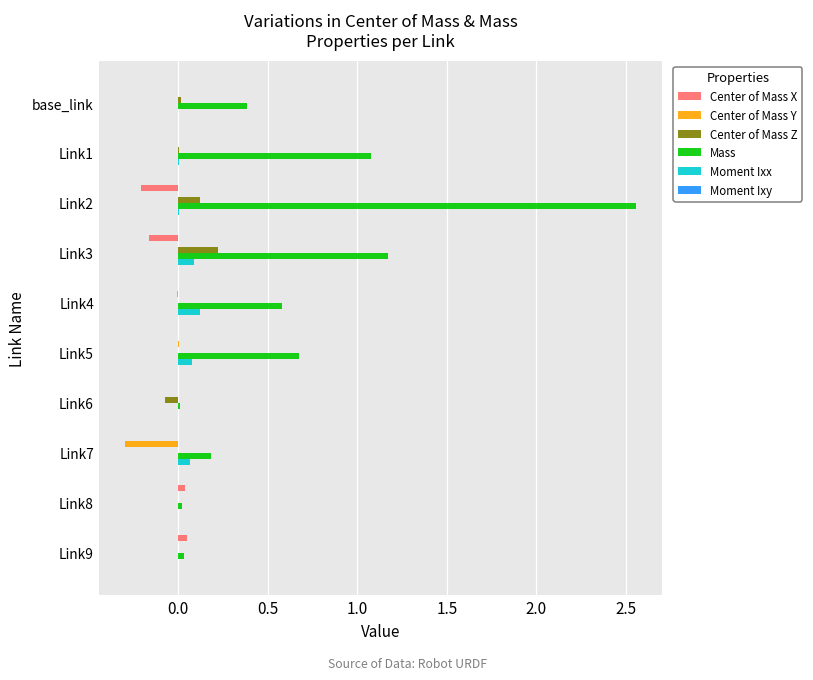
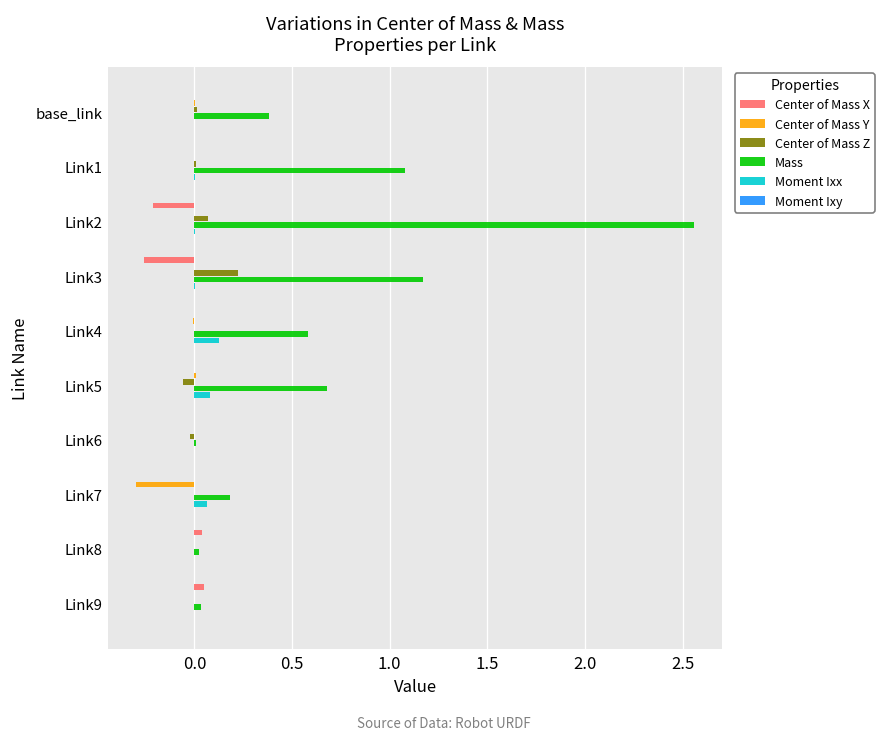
  {
    "Center of Mass X": {
      "Link2": -0.21,
-     "Link3": -0.16,
+     "Link3": -0.26,
      "Link8": 0.04,
      "Link9": 0.05
    },
    "Center of Mass Y": {
      "Link7": -0.30
    },
    "Center of Mass Z": {
-     "Link2": 0.12,
+     "Link2": 0.07,
      "Link3": 0.22,
-     "Link5": 0.00,
-     "Link6": -0.08
+     "Link5": -0.06,
+     "Link6": -0.03
    },
    "Mass": {
      "base_link": 0.38,
      "Link1": 1.08,
      "Link2": 2.56,
      "Link3": 1.17,
      "Link4": 0.58,
      "Link5": 0.68,
      "Link7": 0.18,
      "Link8": 0.02,
      "Link9": 0.03
    },
    "Moment Ixx": {
-     "Link3": 0.09,
+     "Link3": 0.00,
      "Link4": 0.12,
      "Link5": 0.08,
      "Link7": 0.07
    }
  }
